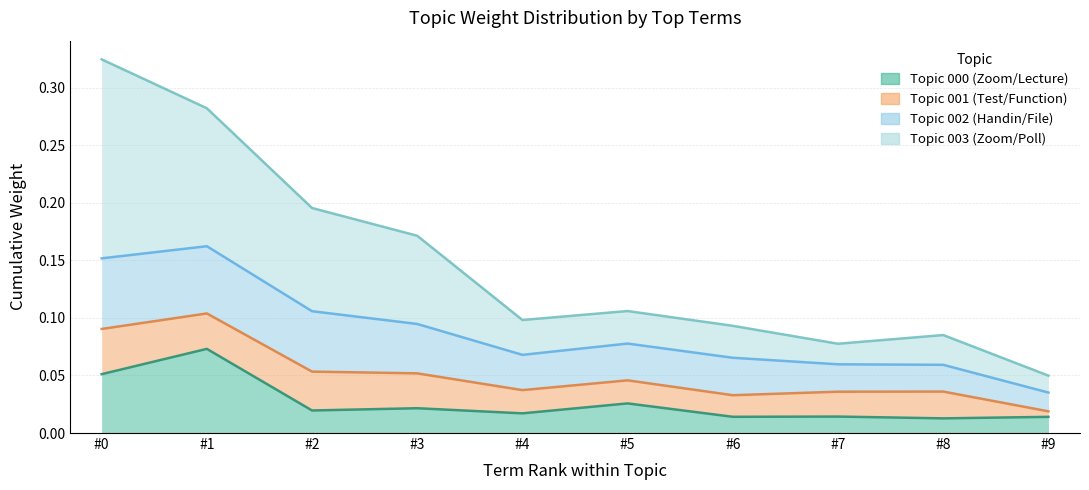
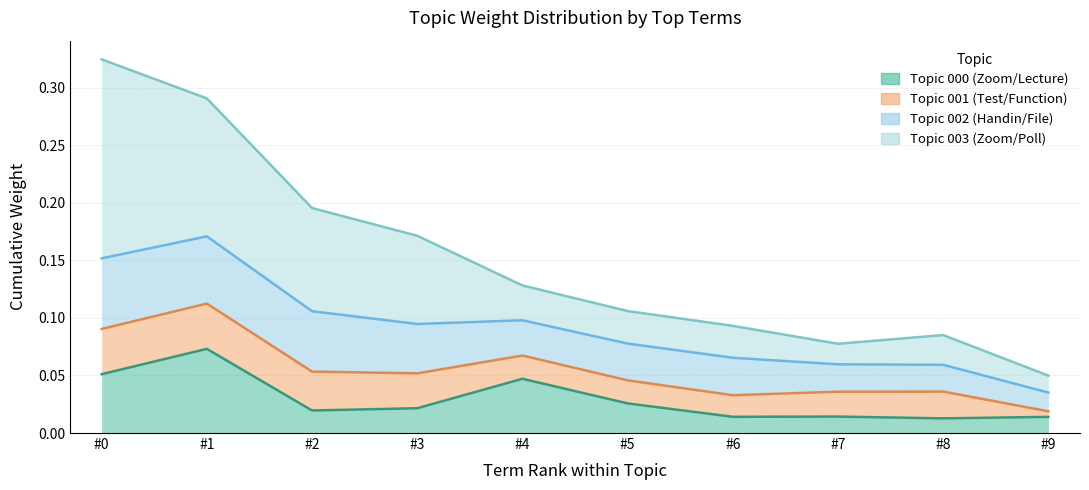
  {
    "Topic 000 (Zoom/Lecture)": {
      "#0": 0.051,
      "#1": 0.073,
      "#2": 0.020,
      "#3": 0.022,
-     "#4": 0.017,
+     "#4": 0.047,
      "#5": 0.026,
      "#6": 0.014,
      "#7": 0.014,
      "#8": 0.013,
      "#9": 0.014
    },
    "Topic 001 (Test/Function)": {
      "#0": 0.039,
-     "#1": 0.031,
+     "#1": 0.039,
      "#2": 0.034,
      "#3": 0.030,
      "#4": 0.020,
      "#5": 0.020,
      "#6": 0.019,
      "#7": 0.022,
      "#8": 0.023,
      "#9": 0.005
    }
  }
